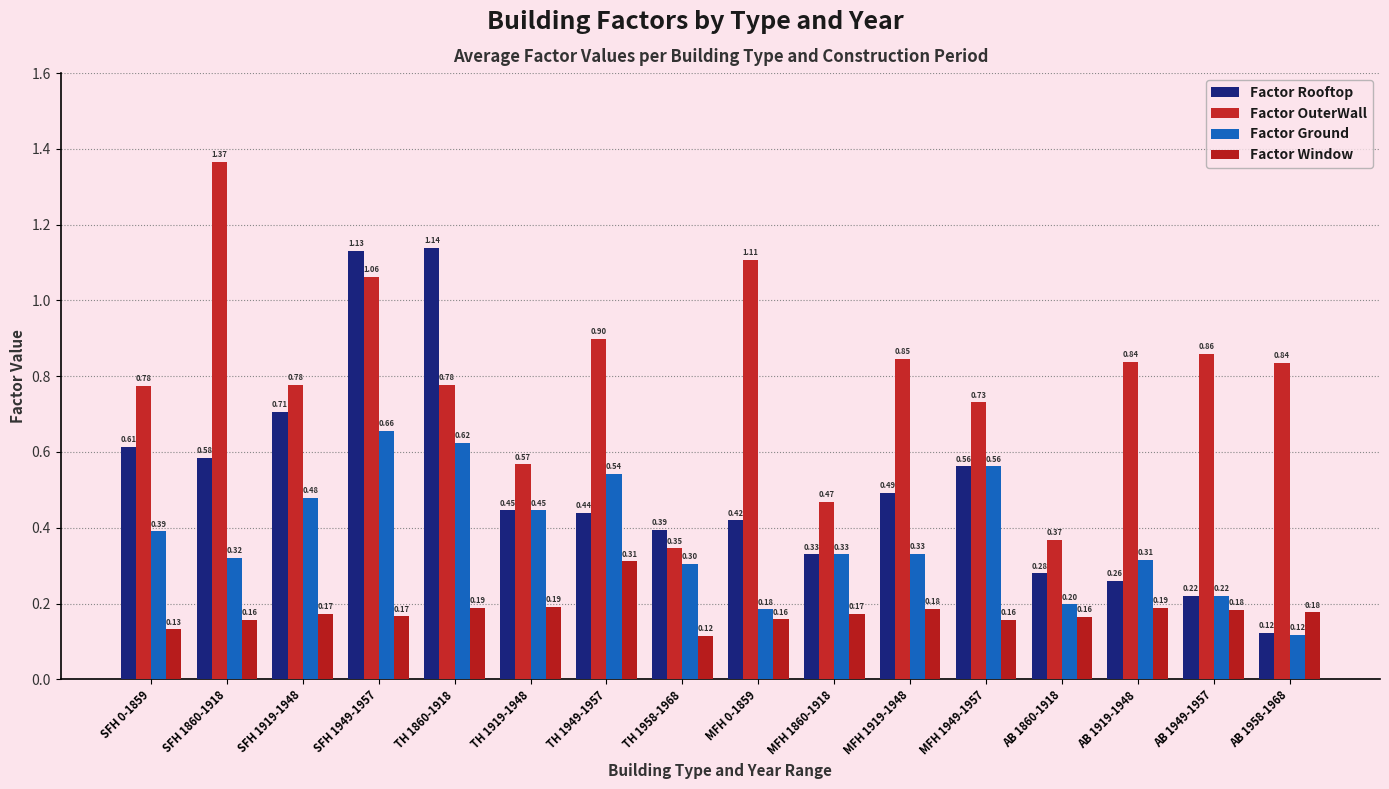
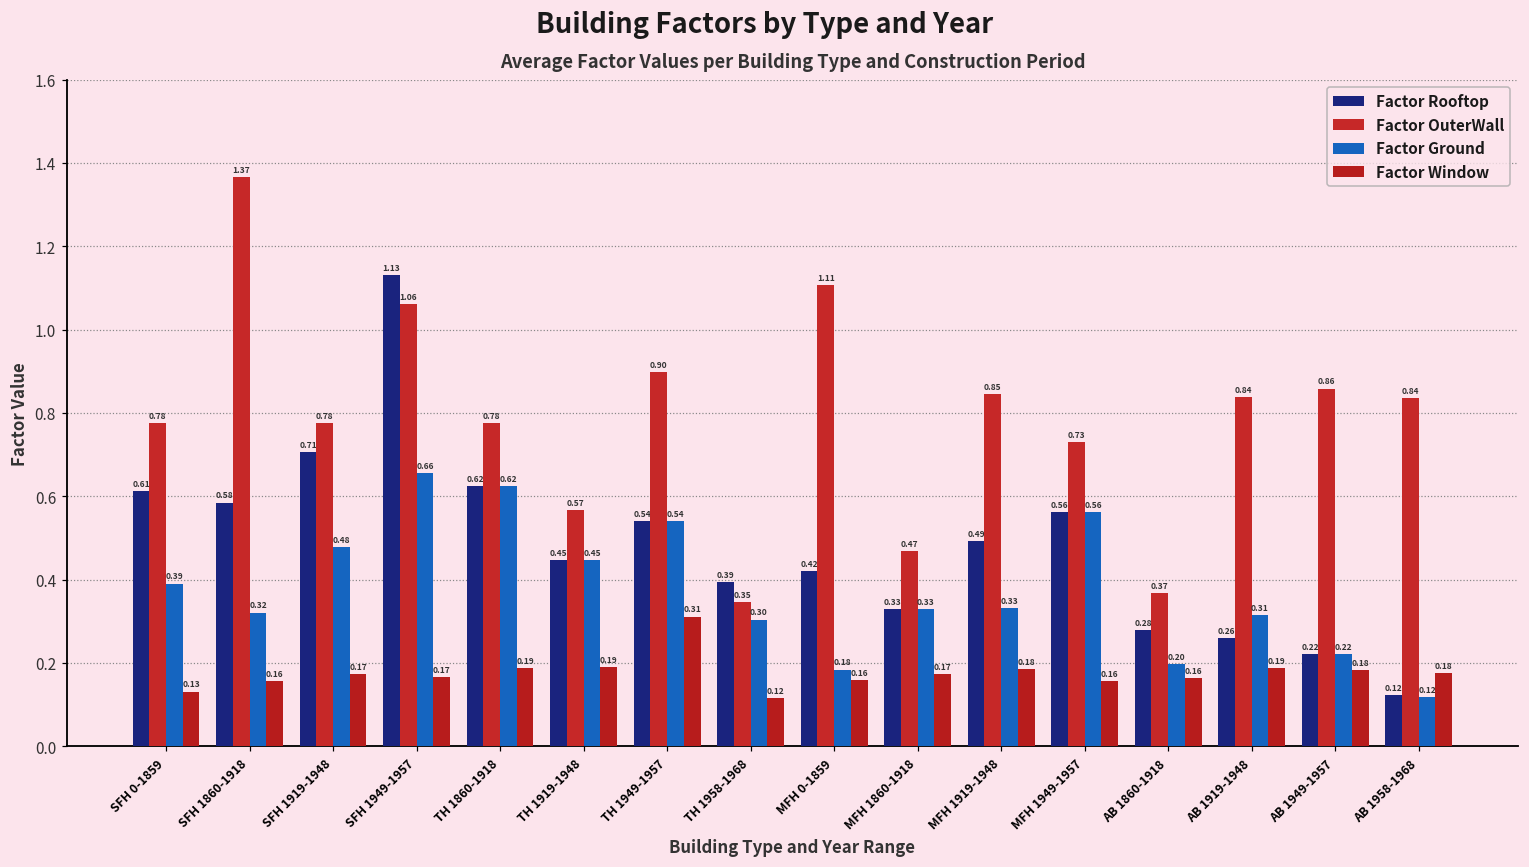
  {
    "Factor Rooftop": {
      "SFH 0-1859": 0.61,
      "SFH 1860-1918": 0.58,
      "SFH 1919-1948": 0.71,
      "SFH 1949-1957": 1.13,
-     "TH 1860-1918": 1.14,
+     "TH 1860-1918": 0.62,
      "TH 1919-1948": 0.45,
-     "TH 1949-1957": 0.44,
+     "TH 1949-1957": 0.54,
      "TH 1958-1968": 0.39,
      "MFH 0-1859": 0.42,
      "MFH 1860-1918": 0.33,
      "MFH 1919-1948": 0.49,
      "MFH 1949-1957": 0.56,
      "AB 1860-1918": 0.28,
      "AB 1919-1948": 0.26,
      "AB 1949-1957": 0.22,
      "AB 1958-1968": 0.12
    },
    "Factor Ground": {
      "SFH 0-1859": 0.39,
      "SFH 1860-1918": 0.32,
      "SFH 1919-1948": 0.48,
      "SFH 1949-1957": 0.66,
      "TH 1860-1918": 0.62,
      "TH 1919-1948": 0.45,
      "TH 1949-1957": 0.54,
      "TH 1958-1968": 0.30,
      "MFH 0-1859": 0.18,
      "MFH 1860-1918": 0.33,
      "MFH 1919-1948": 0.33,
      "MFH 1949-1957": 0.56,
      "AB 1860-1918": 0.20,
      "AB 1919-1948": 0.31,
      "AB 1949-1957": 0.22,
      "AB 1958-1968": 0.12
    }
  }
